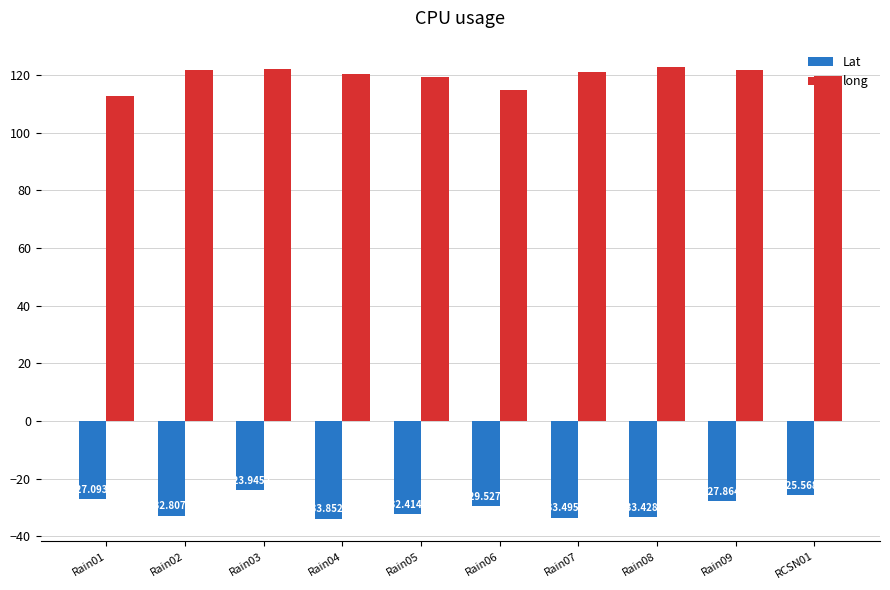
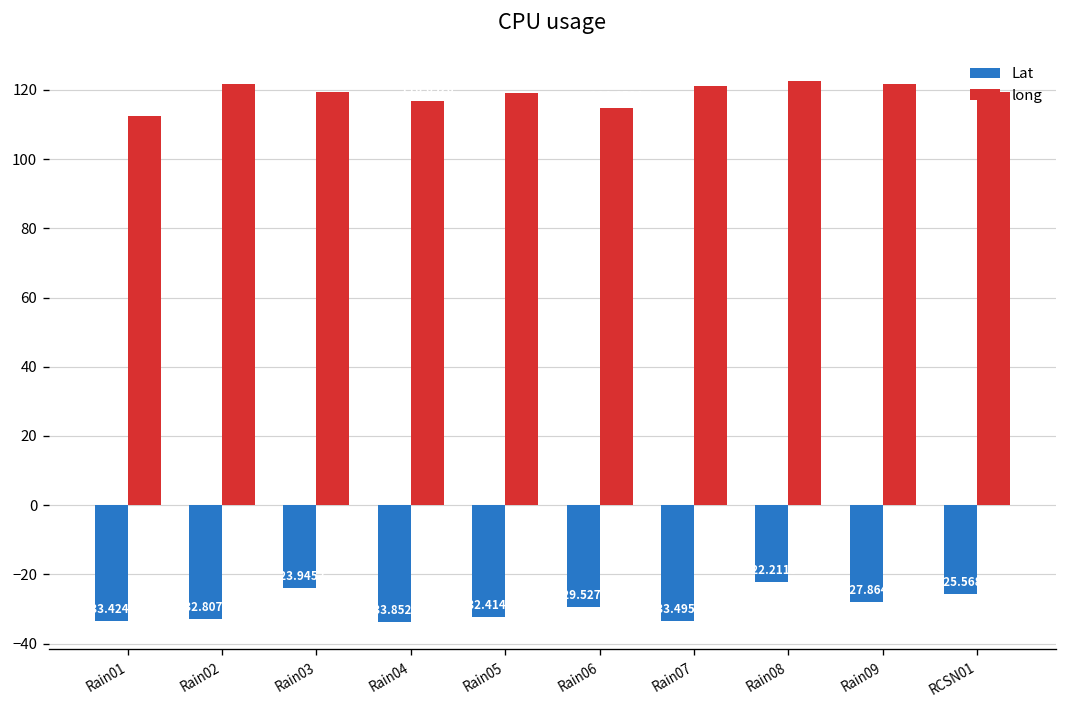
  {
    "Lat": {
-     "Rain01": -27.0933,
+     "Rain01": -33.4246,
      "Rain02": -32.8074,
      "Rain03": -23.9452,
      "Rain04": -33.8527,
      "Rain05": -32.4143,
      "Rain06": -29.5277,
      "Rain07": -33.4959,
-     "Rain08": -33.4289,
+     "Rain08": -22.2113,
      "Rain09": -27.864,
      "RCSN01": -25.568
    },
    "long": {
      "Rain01": 113,
      "Rain02": 122,
-     "Rain03": 122,
-     "Rain04": 120,
+     "Rain03": 119,
+     "Rain04": 117,
      "Rain05": 119,
      "Rain06": 115,
      "Rain07": 121,
      "Rain08": 123,
      "Rain09": 122,
      "RCSN01": 119
    }
  }
